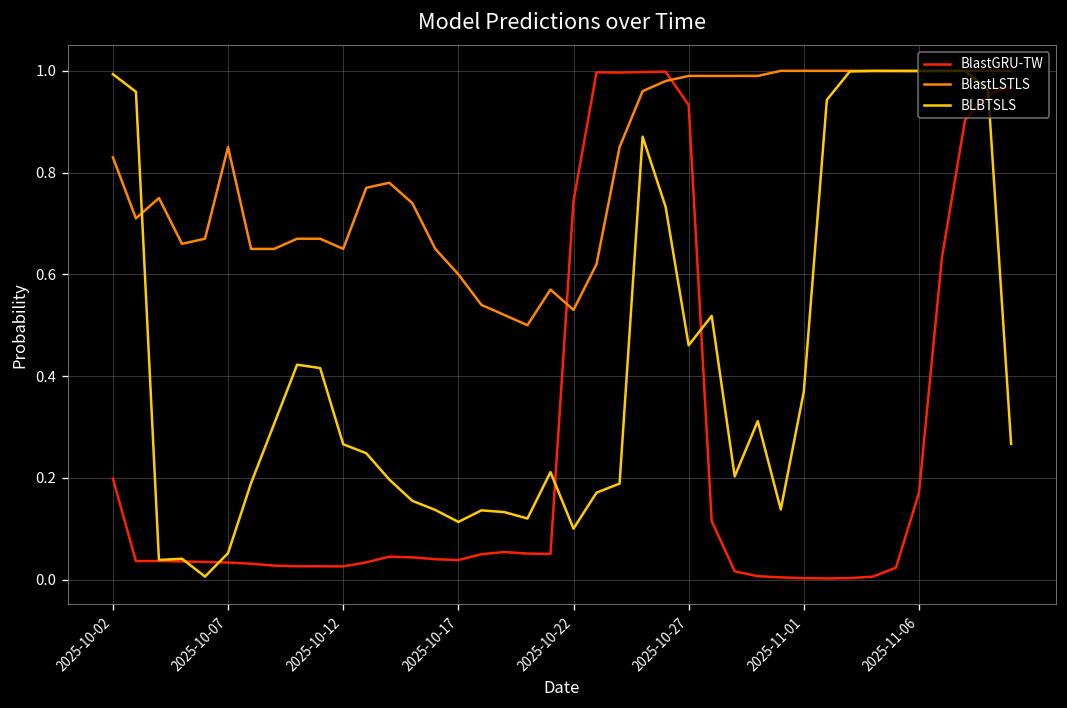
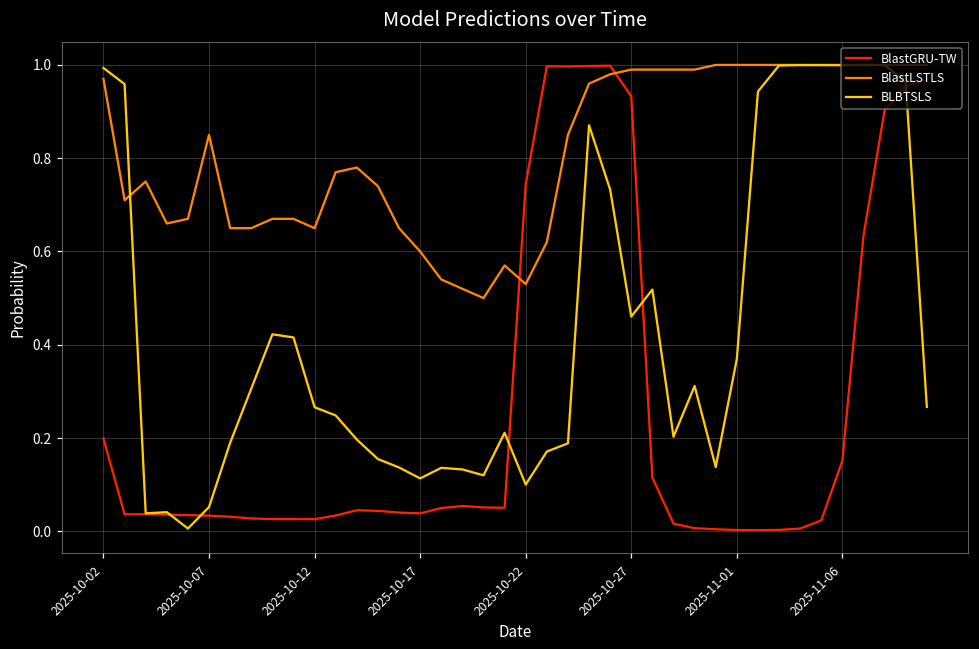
  {
    "BlastGRU-TW": {
      "2025-10-02": 0.20,
      "2025-10-07": 0.03,
      "2025-10-12": 0.03,
      "2025-10-17": 0.04,
      "2025-10-22": 0.74,
      "2025-10-27": 0.93,
      "2025-11-01": 0.00,
-     "2025-11-06": 0.17
+     "2025-11-06": 0.15
    },
    "BlastLSTLS": {
-     "2025-10-02": 0.83,
+     "2025-10-02": 0.97,
      "2025-10-07": 0.85,
      "2025-10-12": 0.65,
      "2025-10-17": 0.60,
      "2025-10-22": 0.53,
      "2025-10-27": 0.99,
      "2025-11-01": 1.00
    },
    "BLBTSLS": {
      "2025-10-02": 0.99,
      "2025-10-07": 0.05,
      "2025-10-12": 0.27,
      "2025-10-17": 0.11,
      "2025-10-22": 0.10,
      "2025-10-27": 0.46,
      "2025-11-01": 0.37
    }
  }
